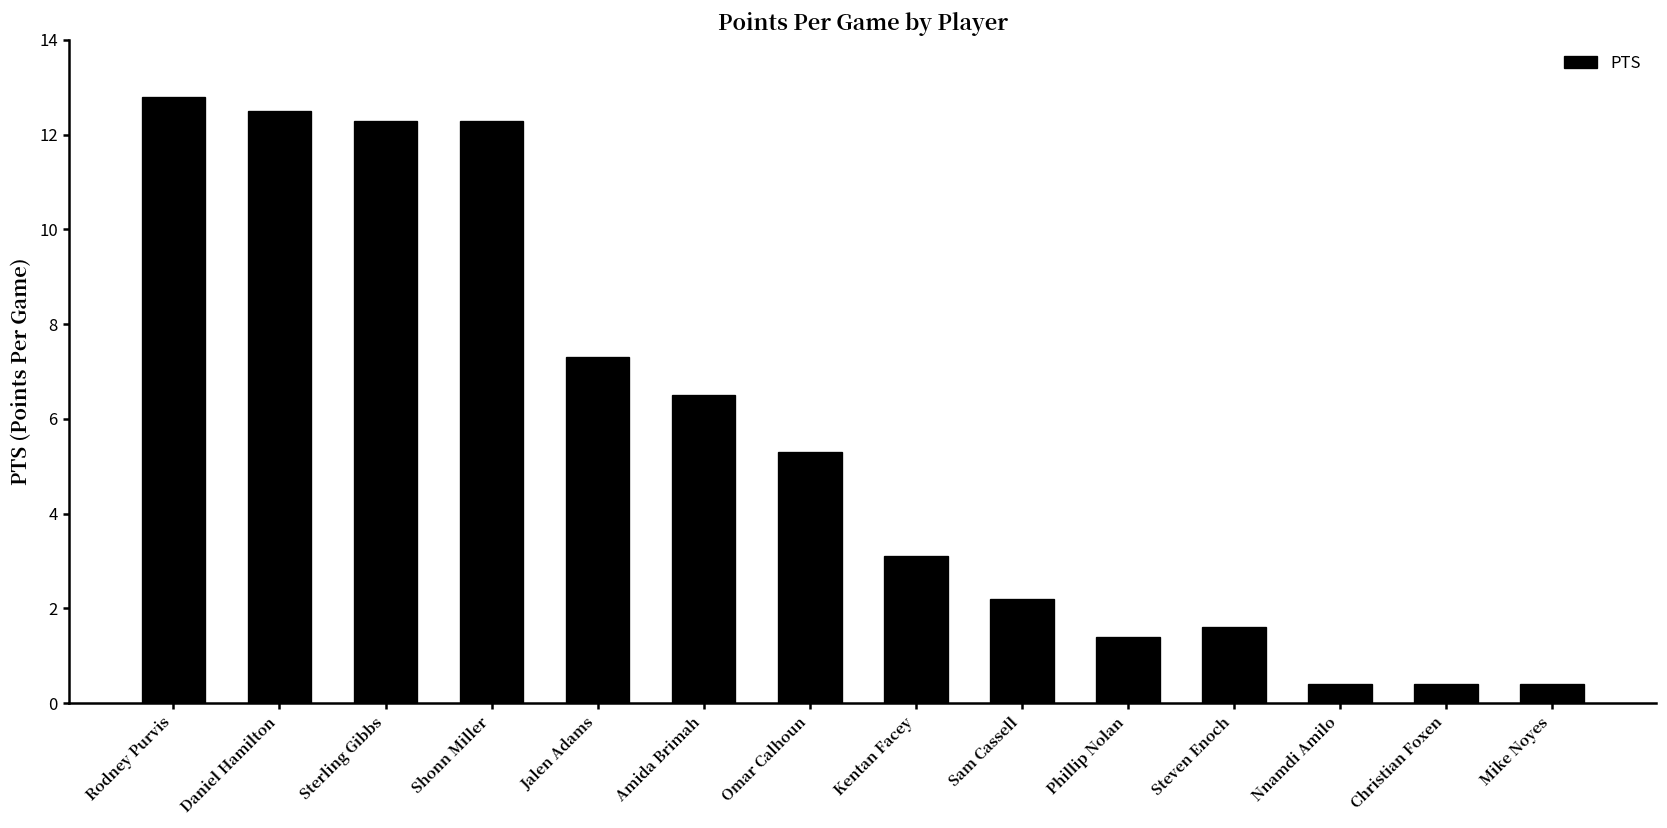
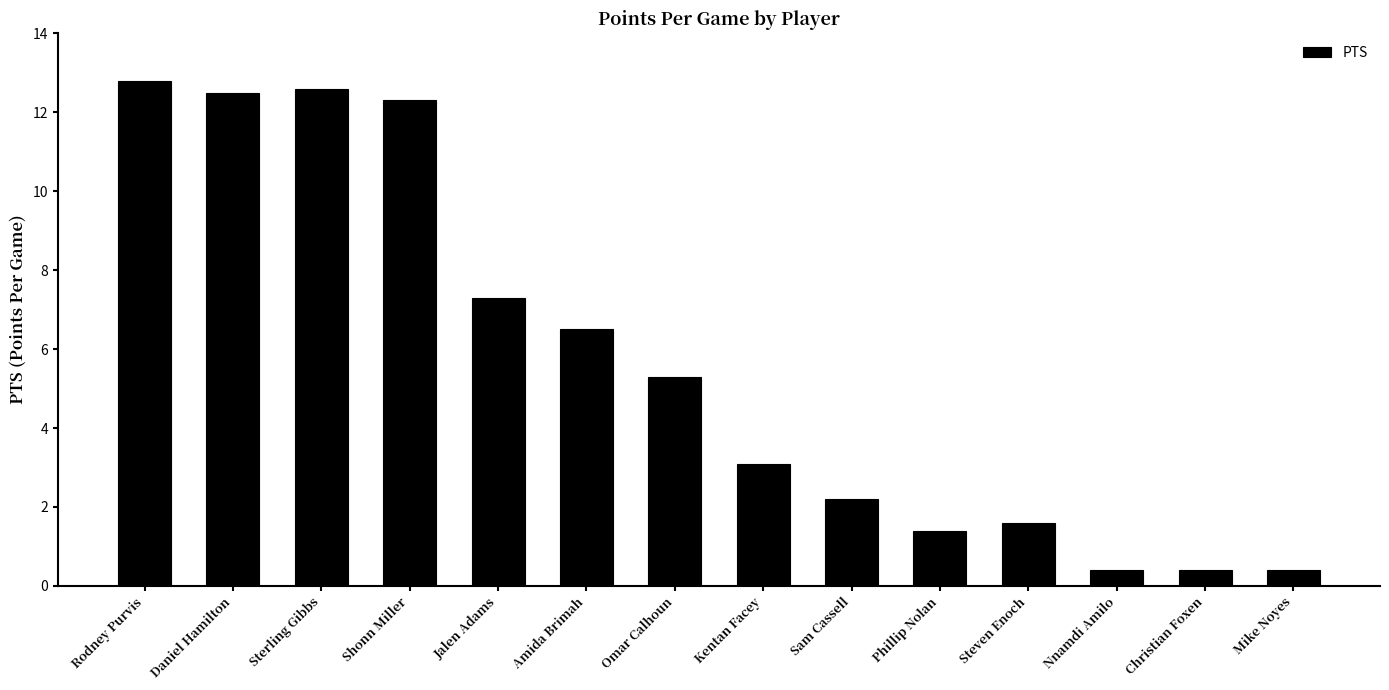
  {
    "Rodney Purvis": 12.8,
    "Daniel Hamilton": 12.5,
-   "Sterling Gibbs": 12.3,
+   "Sterling Gibbs": 12.6,
    "Shonn Miller": 12.3,
    "Jalen Adams": 7.3,
    "Amida Brimah": 6.5,
    "Omar Calhoun": 5.3,
    "Kentan Facey": 3.1,
    "Sam Cassell": 2.2,
    "Phillip Nolan": 1.4,
    "Steven Enoch": 1.6,
    "Nnamdi Amilo": 0.4,
    "Christian Foxen": 0.4,
    "Mike Noyes": 0.4
  }
